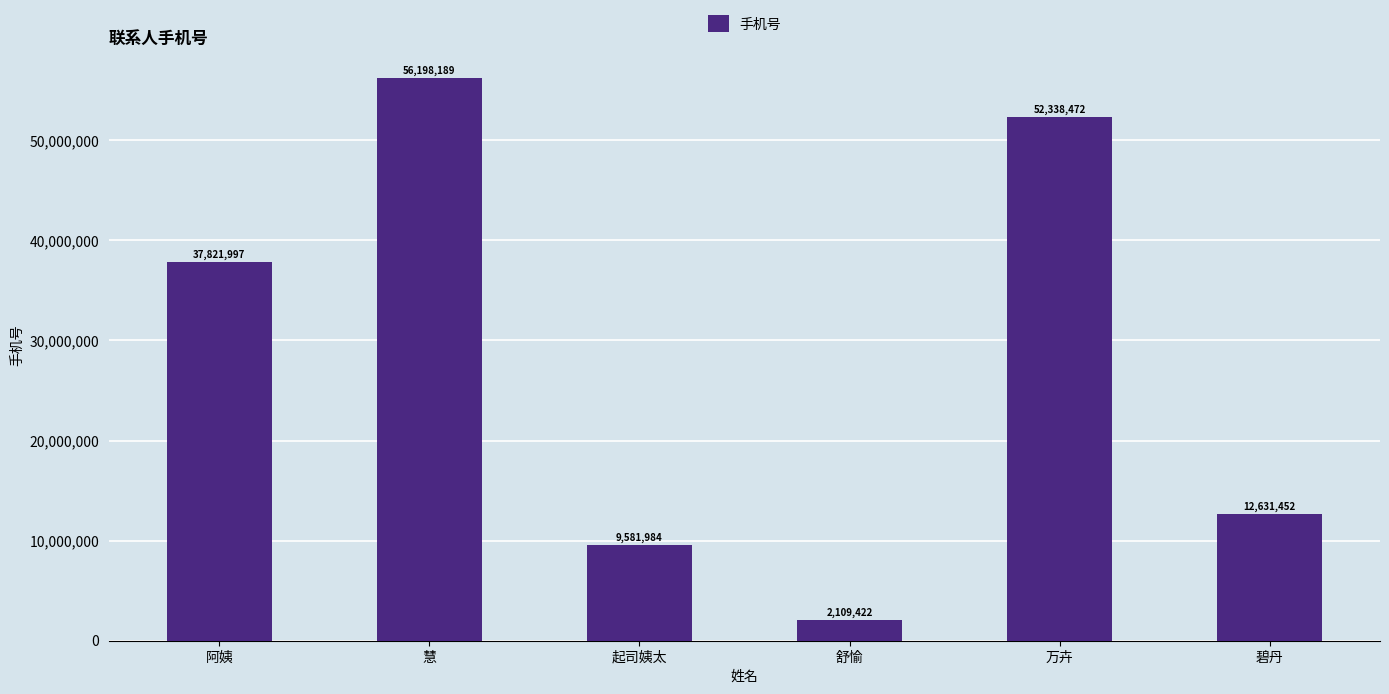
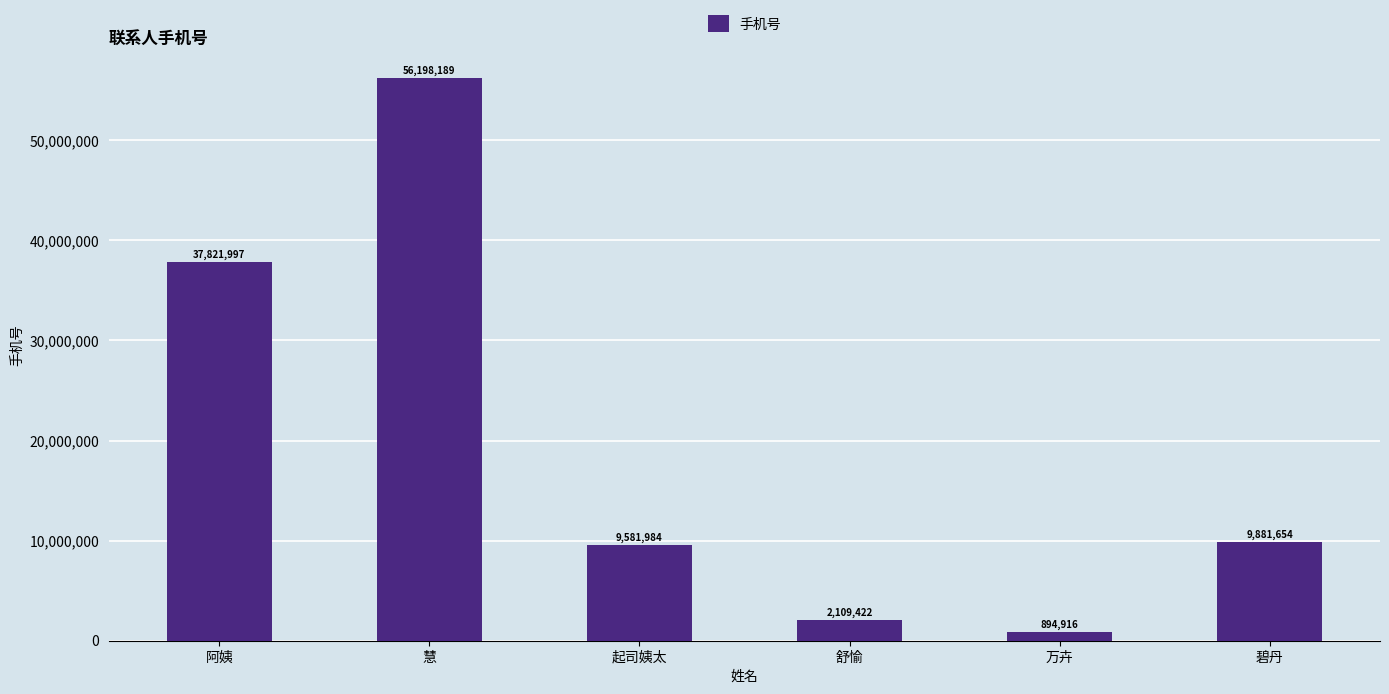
  {
    "阿姨": "37,821,997",
    "慧": "56,198,189",
    "起司姨太": "9,581,984",
    "舒愉": "2,109,422",
-   "万卉": "52,338,472",
-   "碧丹": "12,631,452"
+   "万卉": "894,916",
+   "碧丹": "9,881,654"
  }
